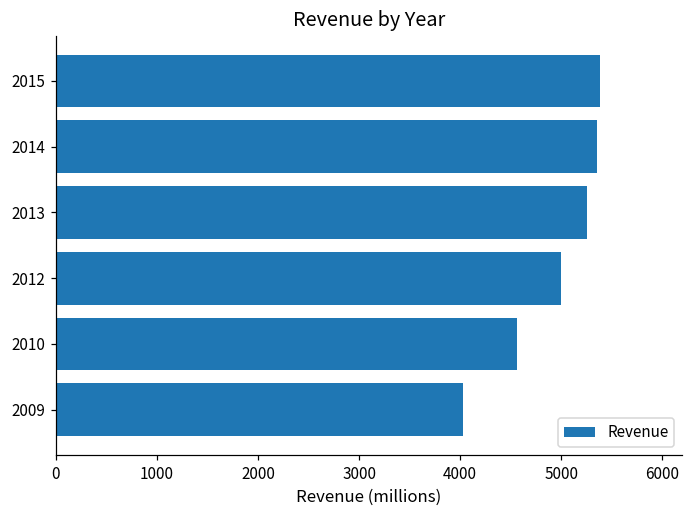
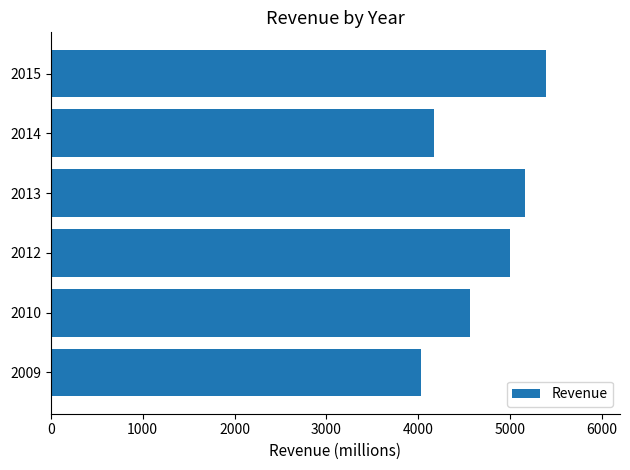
  {
    "2015": 5400,
-   "2014": 5400,
-   "2013": 5300,
+   "2014": 4200,
+   "2013": 5200,
    "2012": 5000,
    "2010": 4600,
    "2009": 4000
  }
